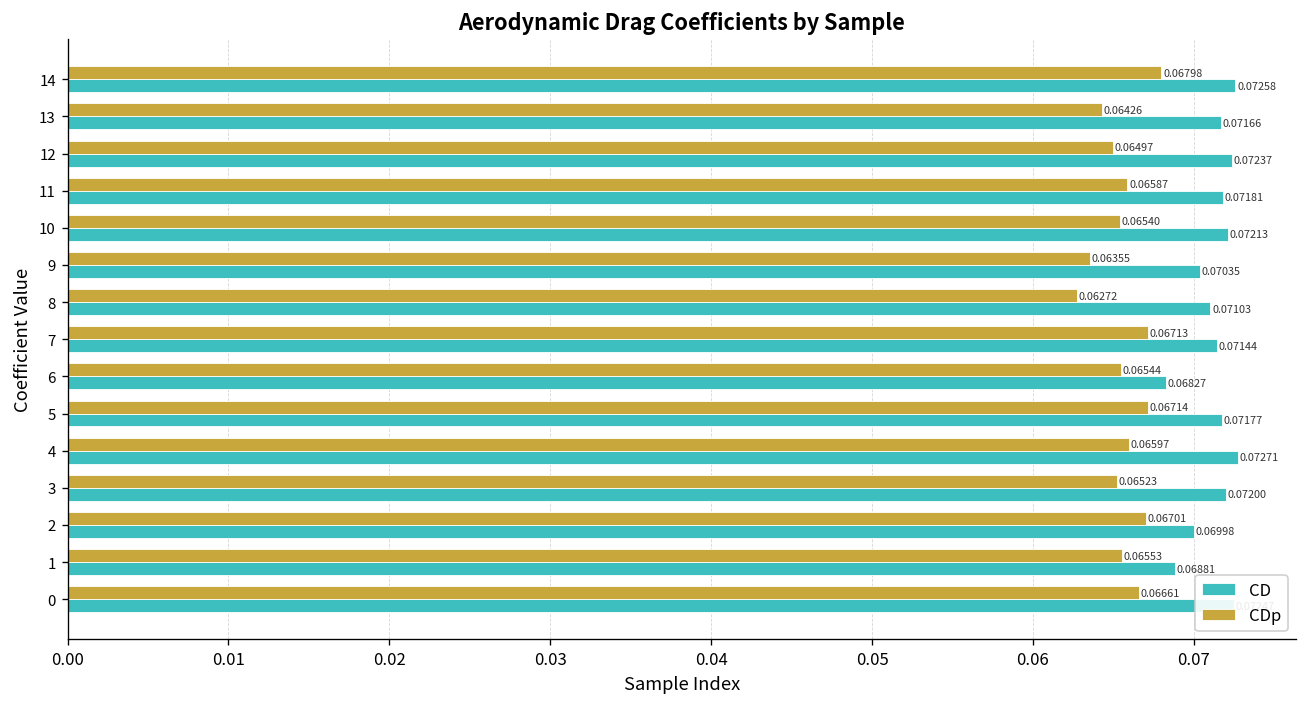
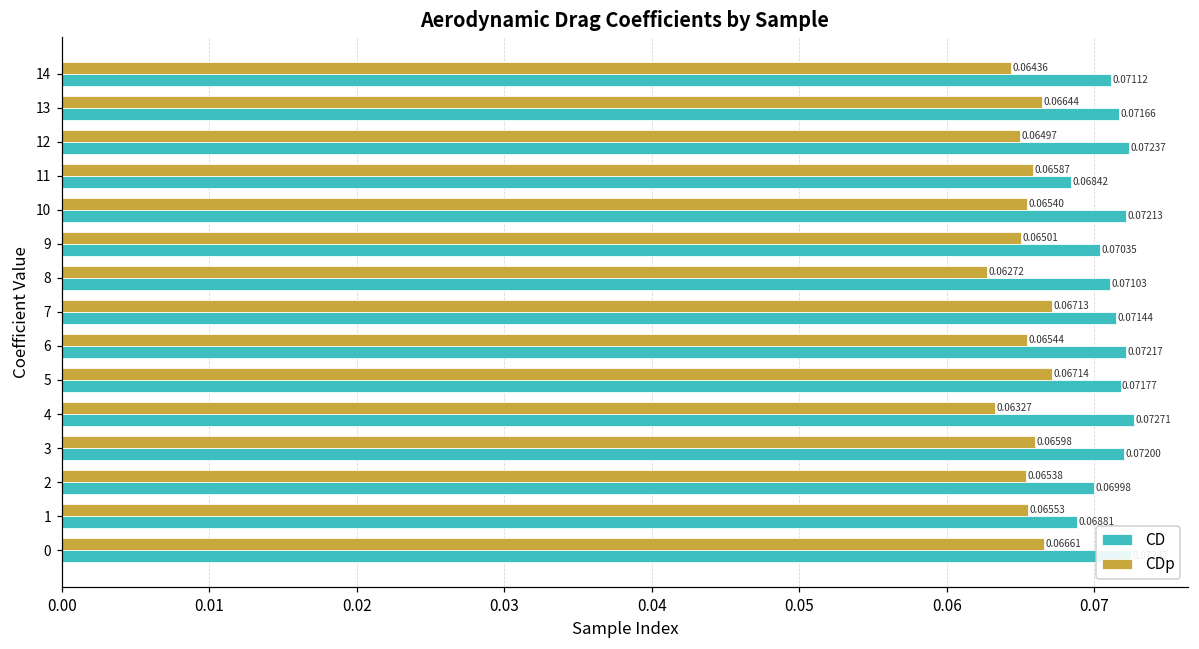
  {
    "CD": {
-     "14": 0.07258,
+     "14": 0.07112,
      "13": 0.07166,
      "12": 0.07237,
-     "11": 0.07181,
+     "11": 0.06842,
      "10": 0.07213,
      "9": 0.07035,
      "8": 0.07103,
      "7": 0.07144,
-     "6": 0.06827,
+     "6": 0.07217,
      "5": 0.07177,
      "4": 0.07271,
      "3": 0.07200,
      "2": 0.06998,
      "1": 0.06881
    },
    "CDp": {
-     "14": 0.06798,
-     "13": 0.06426,
+     "14": 0.06436,
+     "13": 0.06644,
      "12": 0.06497,
      "11": 0.06587,
      "10": 0.06540,
-     "9": 0.06355,
+     "9": 0.06501,
      "8": 0.06272,
      "7": 0.06713,
      "6": 0.06544,
      "5": 0.06714,
-     "4": 0.06597,
-     "3": 0.06523,
-     "2": 0.06701,
+     "4": 0.06327,
+     "3": 0.06598,
+     "2": 0.06538,
      "1": 0.06553,
      "0": 0.06661
    }
  }
